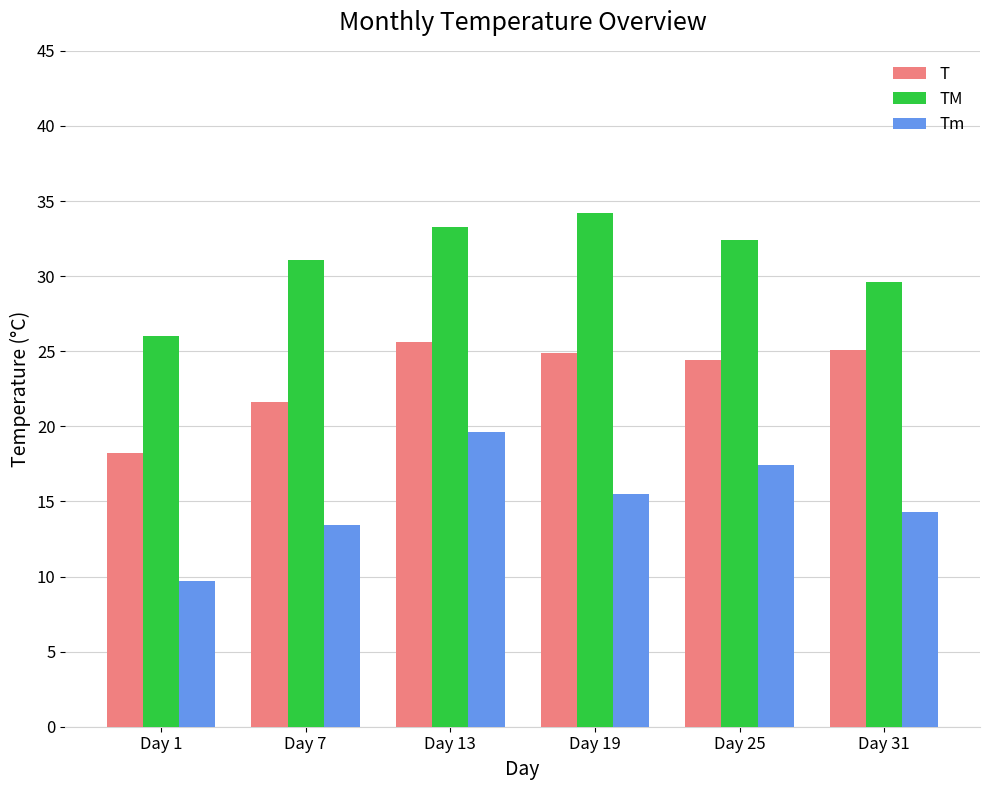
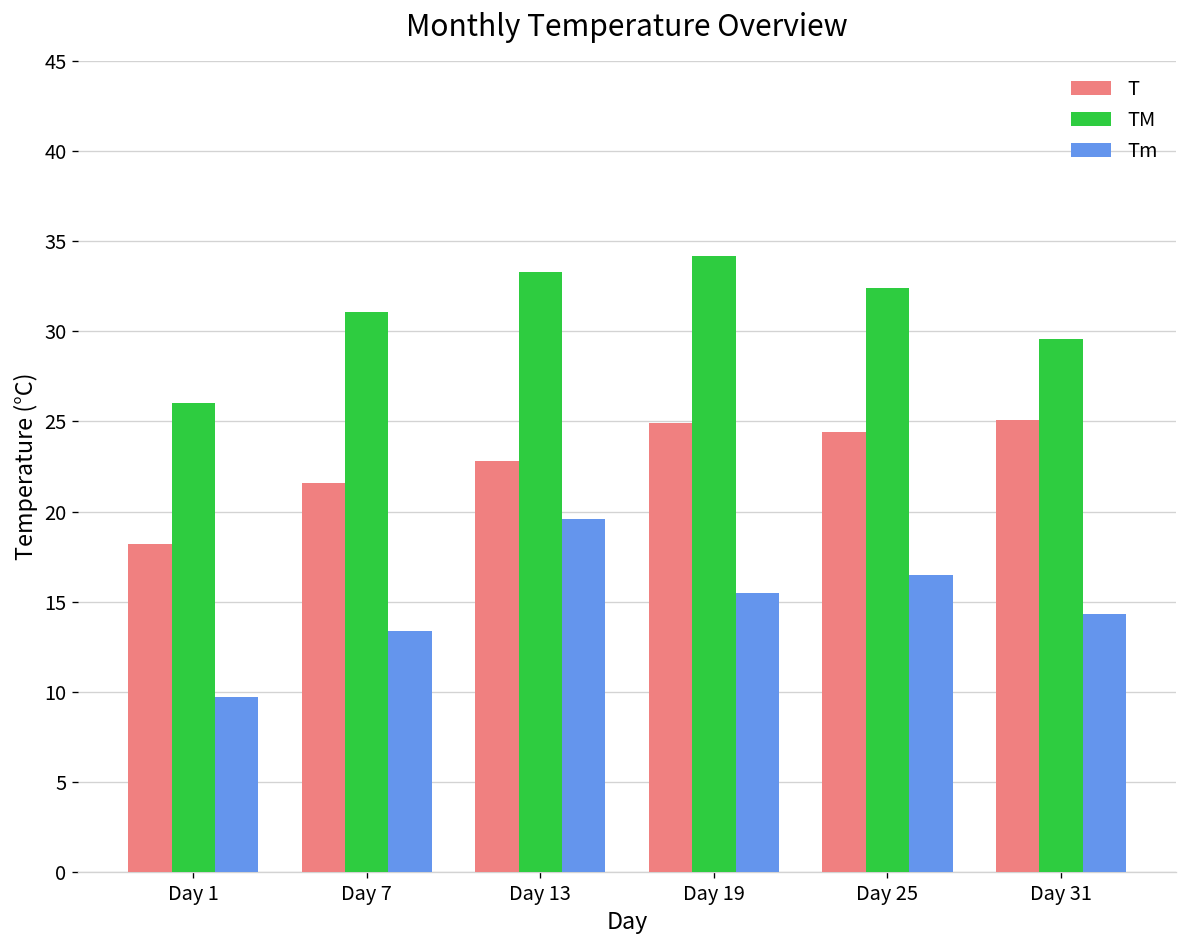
  {
    "T": {
      "Day 1": 18.2,
      "Day 7": 21.6,
-     "Day 13": 25.6,
+     "Day 13": 22.8,
      "Day 19": 24.9,
      "Day 25": 24.4,
      "Day 31": 25.1
    },
    "TM": {
      "Day 1": 26.0,
      "Day 7": 31.1,
      "Day 13": 33.3,
      "Day 19": 34.2,
      "Day 25": 32.4,
      "Day 31": 29.6
    },
    "Tm": {
      "Day 1": 9.7,
      "Day 7": 13.4,
      "Day 13": 19.6,
      "Day 19": 15.5,
-     "Day 25": 17.4,
+     "Day 25": 16.5,
      "Day 31": 14.3
    }
  }
